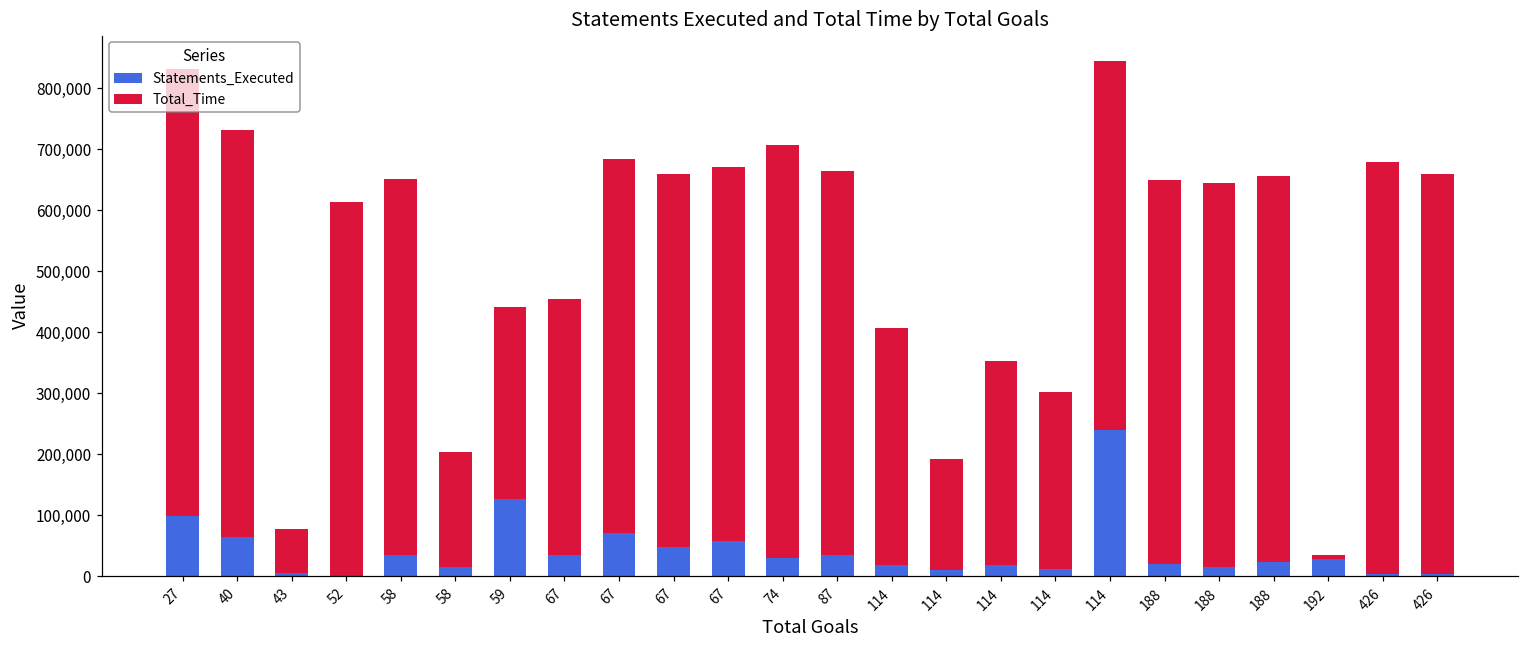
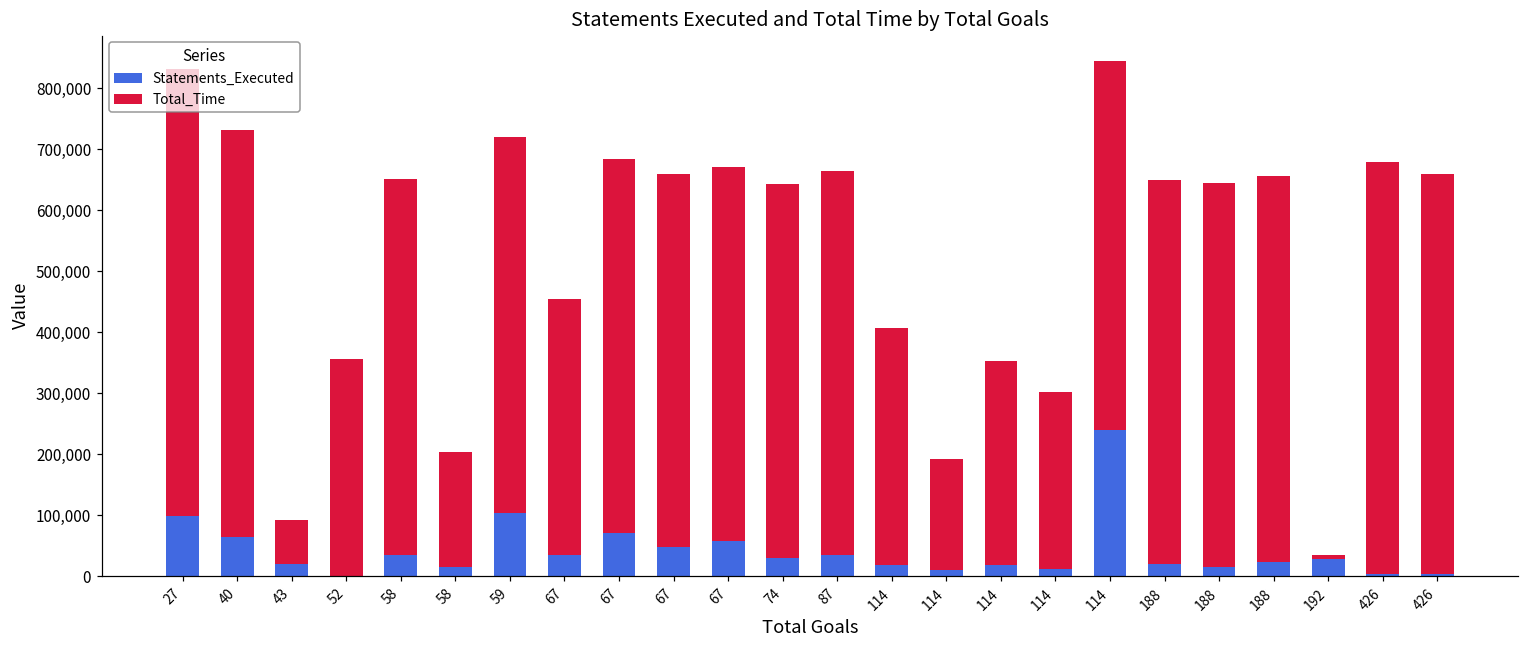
  {
    "Statements_Executed": {
      "27": "100,000",
      "40": "60,000",
-     "43": "10,000",
-     "59": "130,000",
+     "43": "20,000",
+     "59": "100,000",
      "74": "30,000",
      "87": "30,000",
      "192": "30,000"
    },
    "Total_Time": {
      "40": "670,000",
      "43": "70,000",
-     "52": "610,000",
-     "59": "310,000",
-     "74": "680,000",
+     "52": "360,000",
+     "59": "620,000",
+     "74": "610,000",
      "87": "630,000",
      "192": "10,000"
    }
  }
